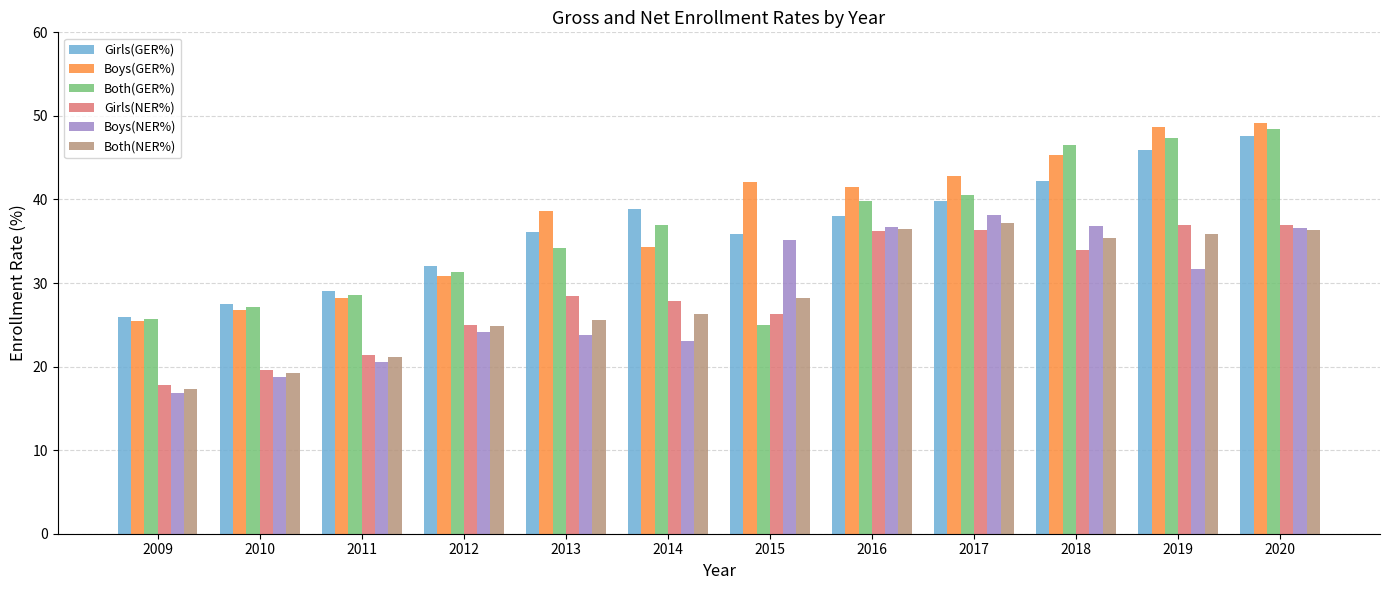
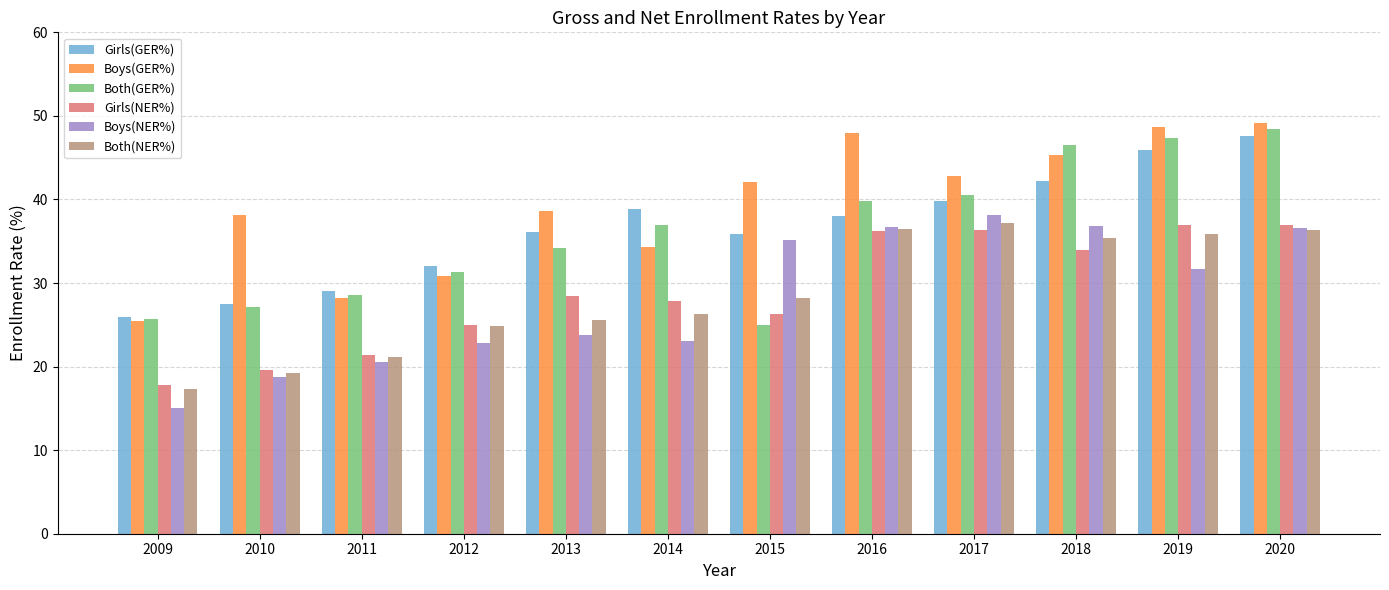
  {
    "Girls(GER%)": {
      "2009": 26,
      "2010": 27,
      "2011": 29,
      "2012": 32,
      "2013": 36,
      "2014": 39,
      "2015": 36,
      "2016": 38,
      "2017": 40,
      "2018": 42,
      "2019": 46,
      "2020": 48
    },
    "Boys(GER%)": {
      "2009": 25,
-     "2010": 27,
+     "2010": 38,
      "2011": 28,
      "2012": 31,
      "2013": 39,
      "2014": 34,
      "2015": 42,
-     "2016": 41,
+     "2016": 48,
      "2017": 43,
      "2018": 45,
      "2019": 49,
      "2020": 49
    },
    "Both(GER%)": {
      "2009": 26,
      "2010": 27,
      "2011": 29,
      "2012": 31,
      "2013": 34,
      "2014": 37,
      "2015": 25,
      "2016": 40,
      "2017": 41,
      "2018": 47,
      "2019": 47,
      "2020": 48
    },
    "Boys(NER%)": {
-     "2009": 17,
+     "2009": 15,
      "2010": 19,
      "2011": 21,
-     "2012": 24,
+     "2012": 23,
      "2013": 24,
      "2014": 23,
      "2015": 35,
      "2016": 37,
      "2017": 38,
      "2018": 37,
      "2019": 32,
      "2020": 37
    }
  }
